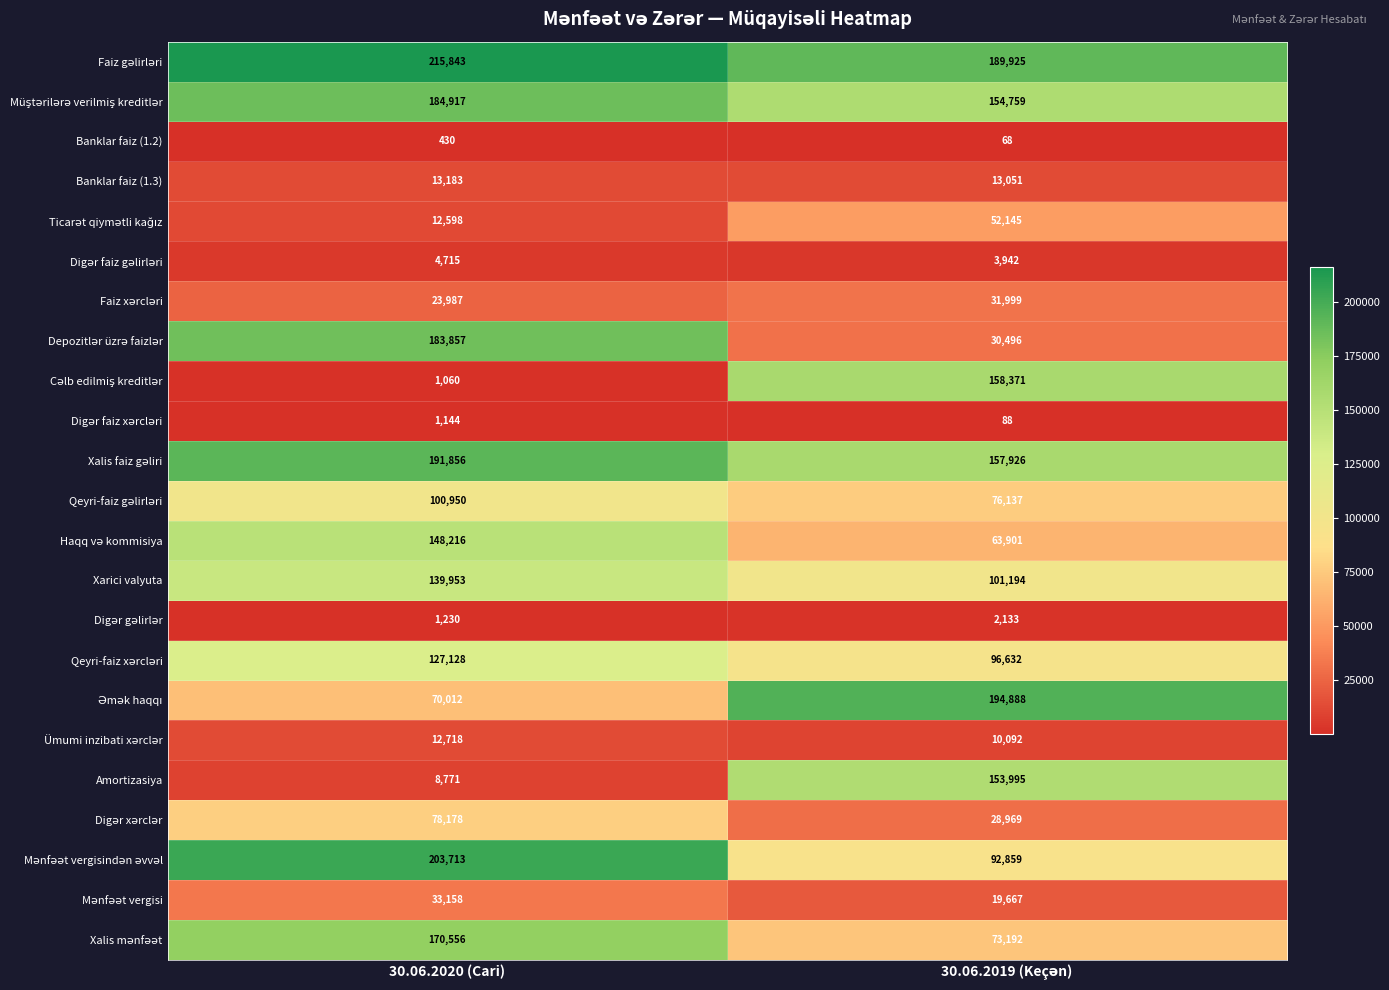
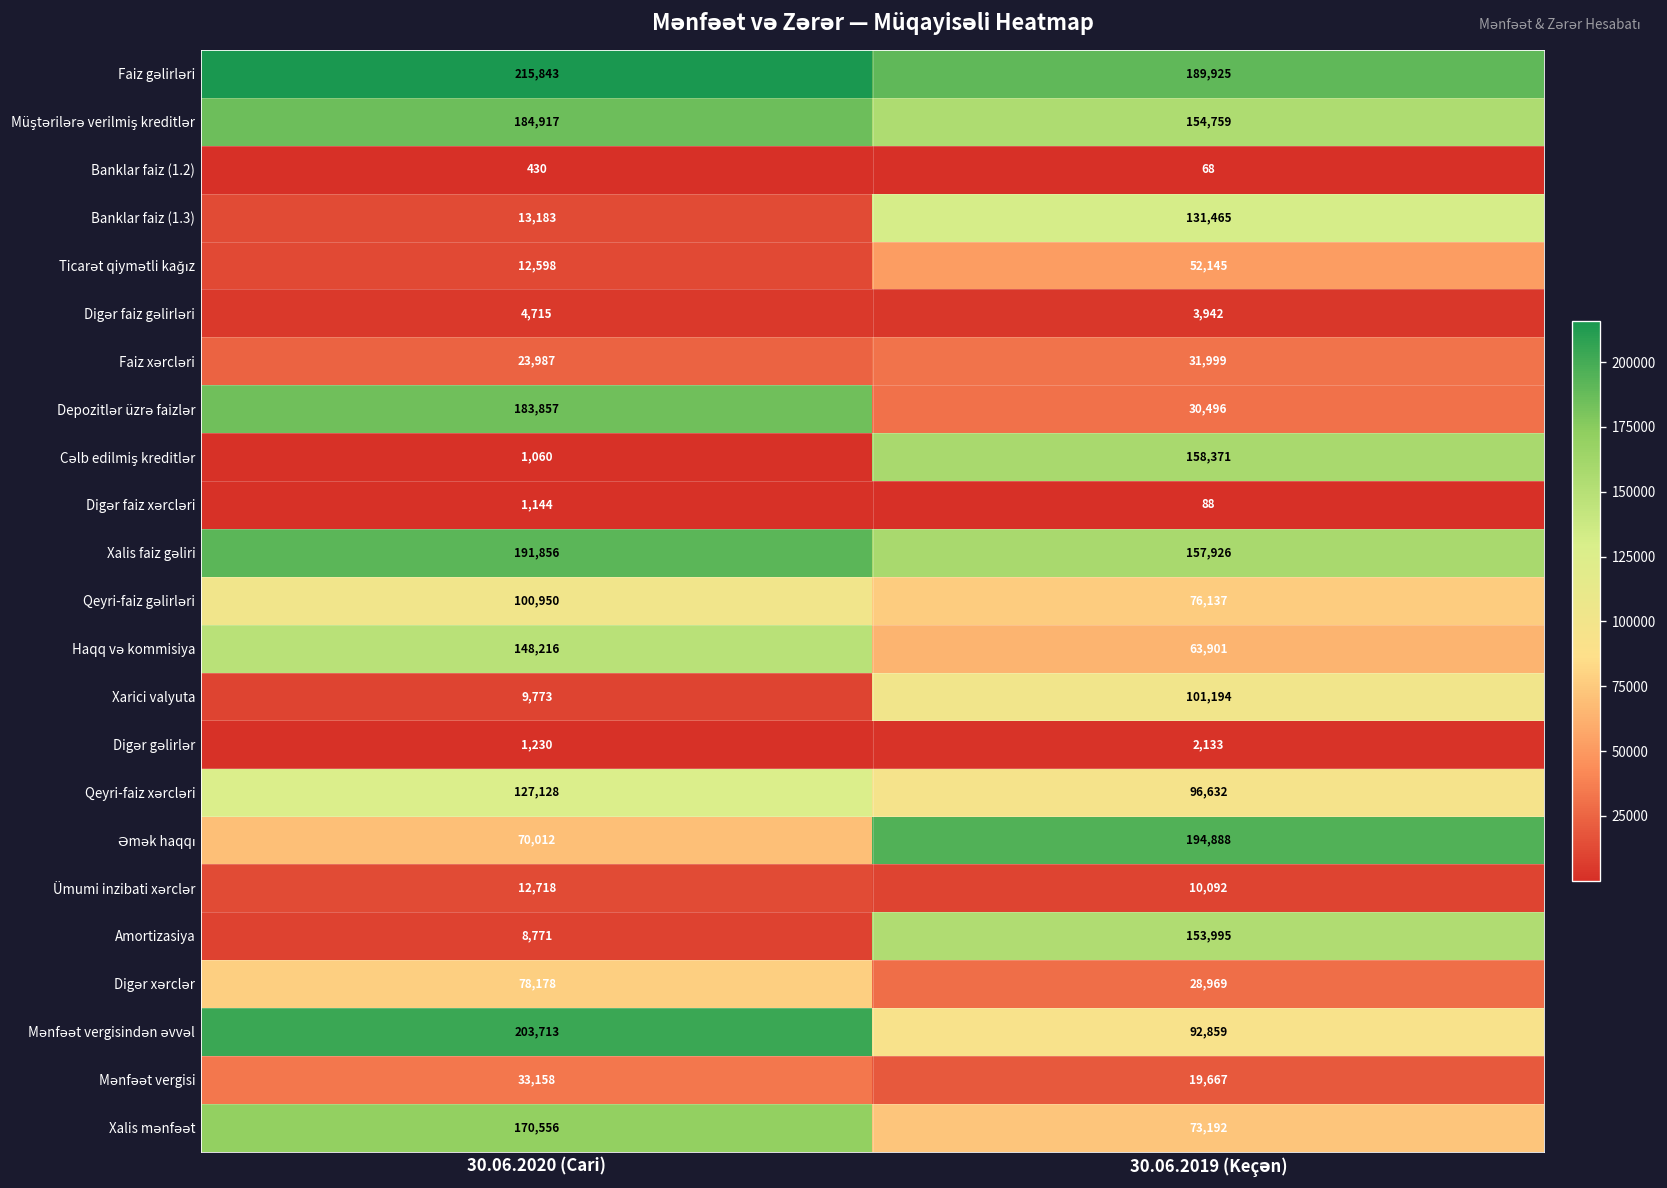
  {
    "Faiz gəlirləri": {
      "30.06.2020 (Cari)": "215,843",
      "30.06.2019 (Keçən)": "189,925"
    },
    "Müştərilərə verilmiş kreditlər": {
      "30.06.2020 (Cari)": "184,917",
      "30.06.2019 (Keçən)": "154,759"
    },
    "Banklar faiz (1.2)": {
      "30.06.2020 (Cari)": "430",
      "30.06.2019 (Keçən)": "68"
    },
    "Banklar faiz (1.3)": {
      "30.06.2020 (Cari)": "13,183",
-     "30.06.2019 (Keçən)": "13,051"
+     "30.06.2019 (Keçən)": "131,465"
    },
    "Ticarət qiymətli kağız": {
      "30.06.2020 (Cari)": "12,598",
      "30.06.2019 (Keçən)": "52,145"
    },
    "Digər faiz gəlirləri": {
      "30.06.2020 (Cari)": "4,715",
      "30.06.2019 (Keçən)": "3,942"
    },
    "Faiz xərcləri": {
      "30.06.2020 (Cari)": "23,987",
      "30.06.2019 (Keçən)": "31,999"
    },
    "Depozitlər üzrə faizlər": {
      "30.06.2020 (Cari)": "183,857",
      "30.06.2019 (Keçən)": "30,496"
    },
    "Cəlb edilmiş kreditlər": {
      "30.06.2020 (Cari)": "1,060",
      "30.06.2019 (Keçən)": "158,371"
    },
    "Digər faiz xərcləri": {
      "30.06.2020 (Cari)": "1,144",
      "30.06.2019 (Keçən)": "88"
    },
    "Xalis faiz gəliri": {
      "30.06.2020 (Cari)": "191,856",
      "30.06.2019 (Keçən)": "157,926"
    },
    "Qeyri-faiz gəlirləri": {
      "30.06.2020 (Cari)": "100,950",
      "30.06.2019 (Keçən)": "76,137"
    },
    "Haqq və kommisiya": {
      "30.06.2020 (Cari)": "148,216",
      "30.06.2019 (Keçən)": "63,901"
    },
    "Xarici valyuta": {
-     "30.06.2020 (Cari)": "139,953",
+     "30.06.2020 (Cari)": "9,773",
      "30.06.2019 (Keçən)": "101,194"
    },
    "Digər gəlirlər": {
      "30.06.2020 (Cari)": "1,230",
      "30.06.2019 (Keçən)": "2,133"
    },
    "Qeyri-faiz xərcləri": {
      "30.06.2020 (Cari)": "127,128",
      "30.06.2019 (Keçən)": "96,632"
    },
    "Əmək haqqı": {
      "30.06.2020 (Cari)": "70,012",
      "30.06.2019 (Keçən)": "194,888"
    },
    "Ümumi inzibati xərclər": {
      "30.06.2020 (Cari)": "12,718",
      "30.06.2019 (Keçən)": "10,092"
    },
    "Amortizasiya": {
      "30.06.2020 (Cari)": "8,771",
      "30.06.2019 (Keçən)": "153,995"
    },
    "Digər xərclər": {
      "30.06.2020 (Cari)": "78,178",
      "30.06.2019 (Keçən)": "28,969"
    },
    "Mənfəət vergisindən əvvəl": {
      "30.06.2020 (Cari)": "203,713",
      "30.06.2019 (Keçən)": "92,859"
    },
    "Mənfəət vergisi": {
      "30.06.2020 (Cari)": "33,158",
      "30.06.2019 (Keçən)": "19,667"
    },
    "Xalis mənfəət": {
      "30.06.2020 (Cari)": "170,556",
      "30.06.2019 (Keçən)": "73,192"
    }
  }
